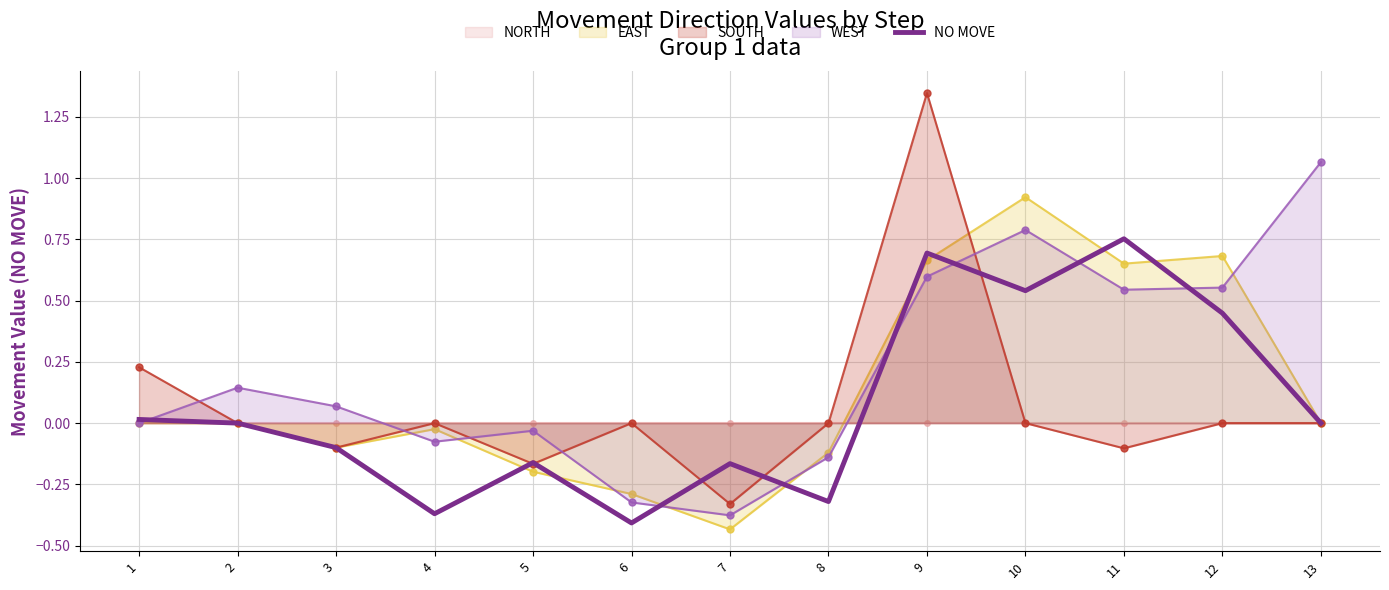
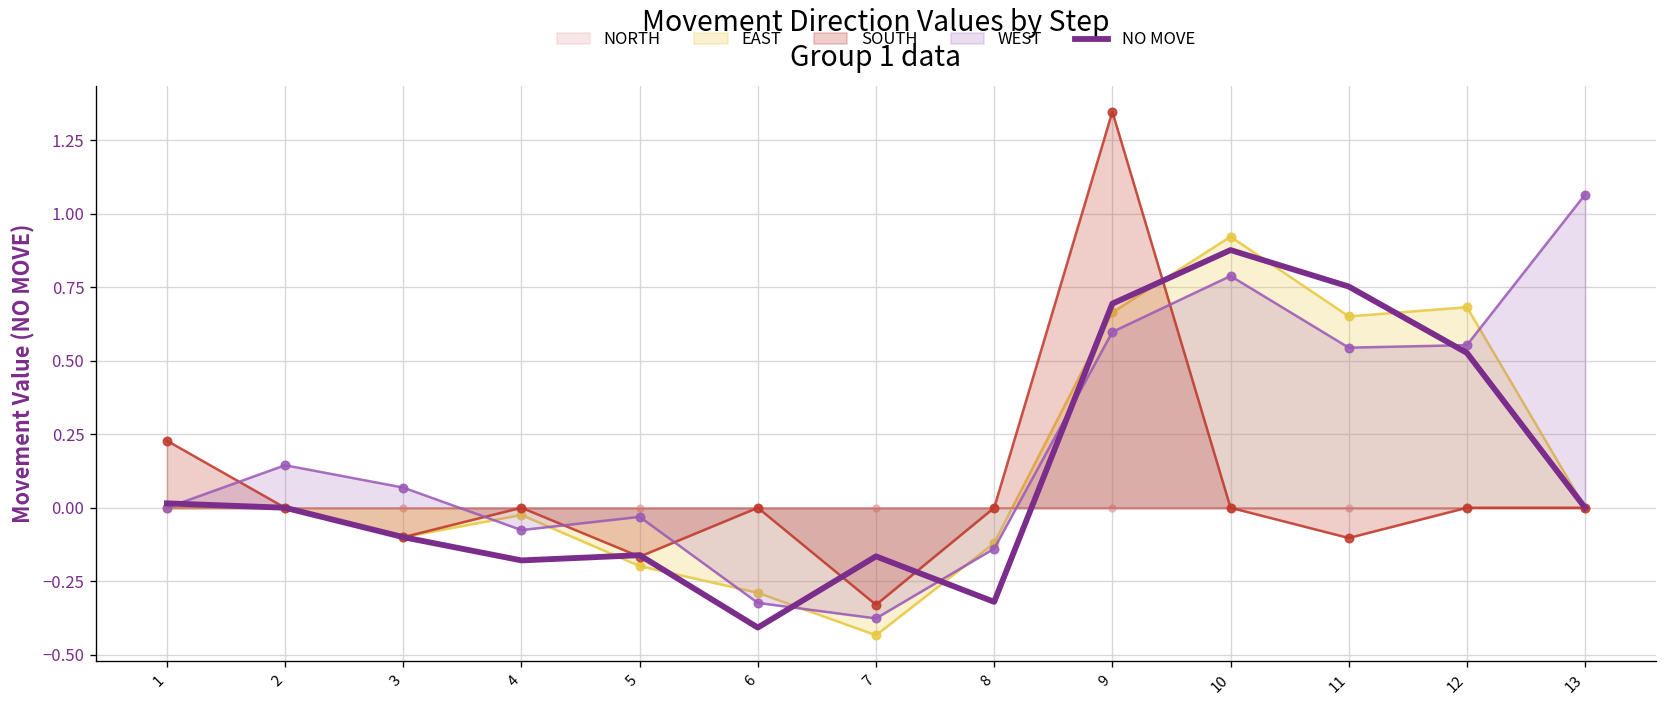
  {
    "NO MOVE": {
      "1": 0.02,
-     "4": -0.37,
+     "4": -0.18,
      "6": -0.41,
      "7": -0.17,
      "8": -0.32,
      "9": 0.69,
-     "10": 0.54,
+     "10": 0.88,
      "11": 0.75,
-     "12": 0.45
+     "12": 0.53
    }
  }
